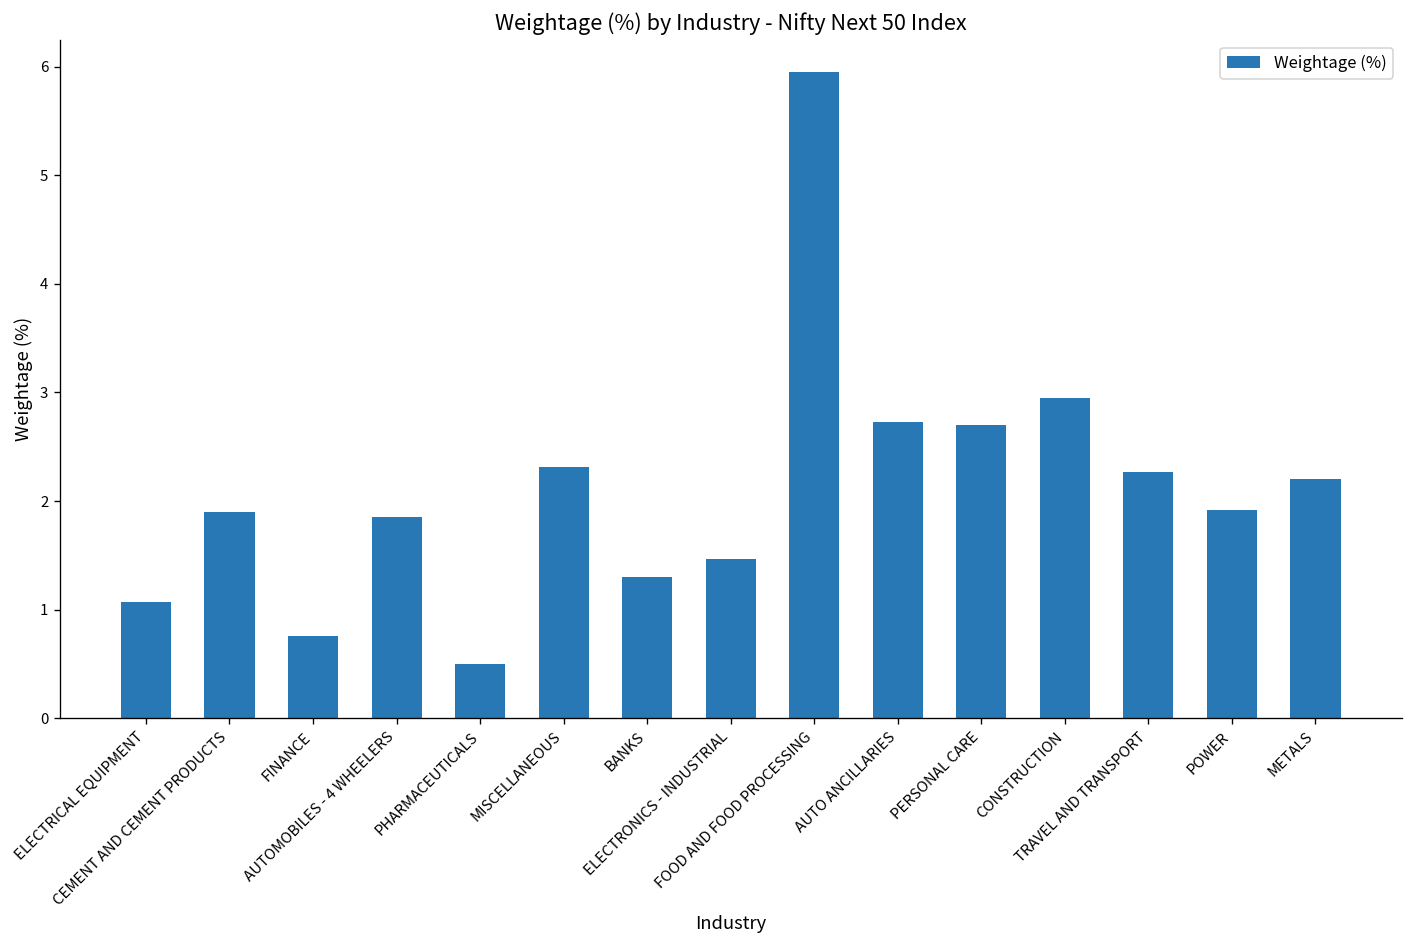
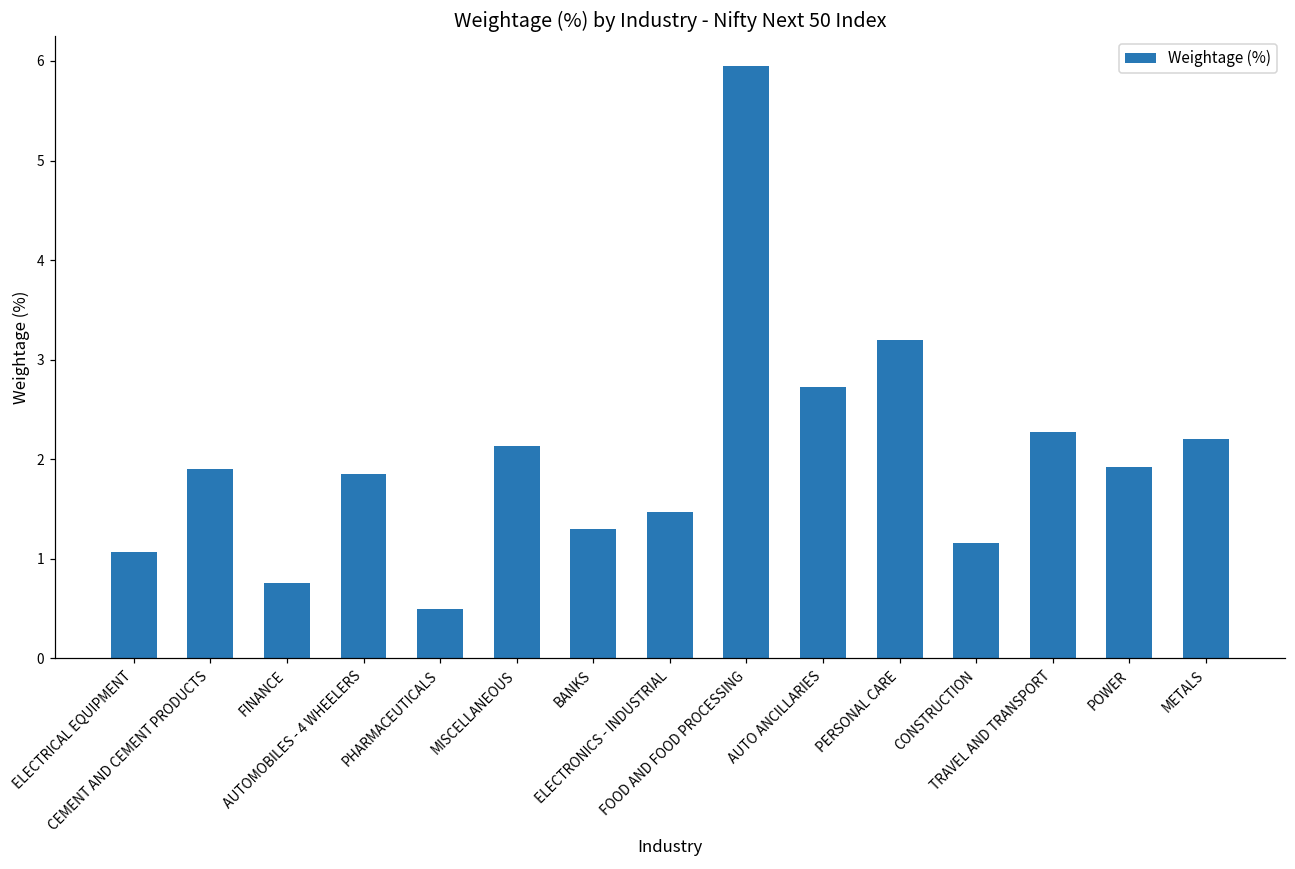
  {
    "ELECTRICAL EQUIPMENT": 1.1,
    "CEMENT AND CEMENT PRODUCTS": 1.9,
    "FINANCE": 0.8,
    "AUTOMOBILES - 4 WHEELERS": 1.9,
    "PHARMACEUTICALS": 0.5,
-   "MISCELLANEOUS": 2.3,
+   "MISCELLANEOUS": 2.1,
    "BANKS": 1.3,
    "ELECTRONICS - INDUSTRIAL": 1.5,
    "FOOD AND FOOD PROCESSING": 6.0,
    "AUTO ANCILLARIES": 2.7,
-   "PERSONAL CARE": 2.7,
-   "CONSTRUCTION": 3.0,
+   "PERSONAL CARE": 3.2,
+   "CONSTRUCTION": 1.2,
    "TRAVEL AND TRANSPORT": 2.3,
    "POWER": 1.9,
    "METALS": 2.2
  }
